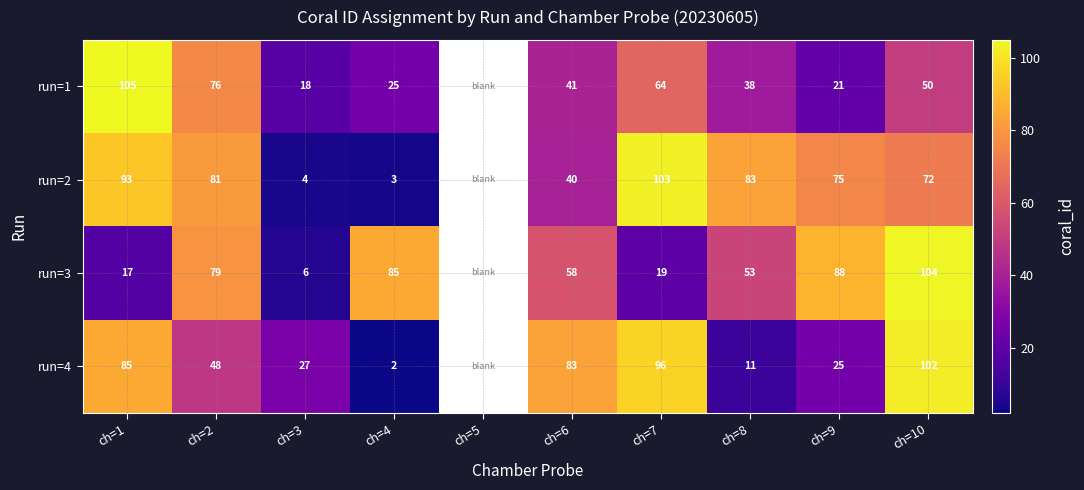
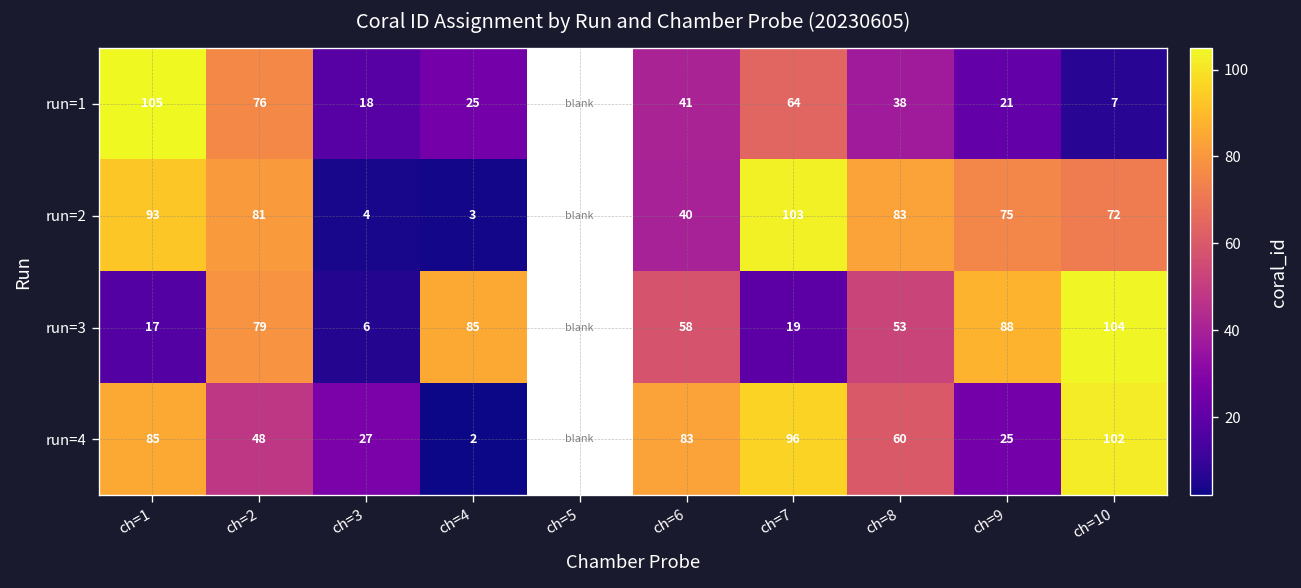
  {
    "run=1": {
      "ch=1": 105,
      "ch=2": 76,
      "ch=3": 18,
      "ch=4": 25,
      "ch=6": 41,
      "ch=7": 64,
      "ch=8": 38,
      "ch=9": 21,
-     "ch=10": 50
+     "ch=10": 7
    },
    "run=2": {
      "ch=1": 93,
      "ch=2": 81,
      "ch=3": 4,
      "ch=4": 3,
      "ch=6": 40,
      "ch=7": 103,
      "ch=8": 83,
      "ch=9": 75,
      "ch=10": 72
    },
    "run=3": {
      "ch=1": 17,
      "ch=2": 79,
      "ch=3": 6,
      "ch=4": 85,
      "ch=6": 58,
      "ch=7": 19,
      "ch=8": 53,
      "ch=9": 88,
      "ch=10": 104
    },
    "run=4": {
      "ch=1": 85,
      "ch=2": 48,
      "ch=3": 27,
      "ch=4": 2,
      "ch=6": 83,
      "ch=7": 96,
-     "ch=8": 11,
+     "ch=8": 60,
      "ch=9": 25,
      "ch=10": 102
    }
  }
